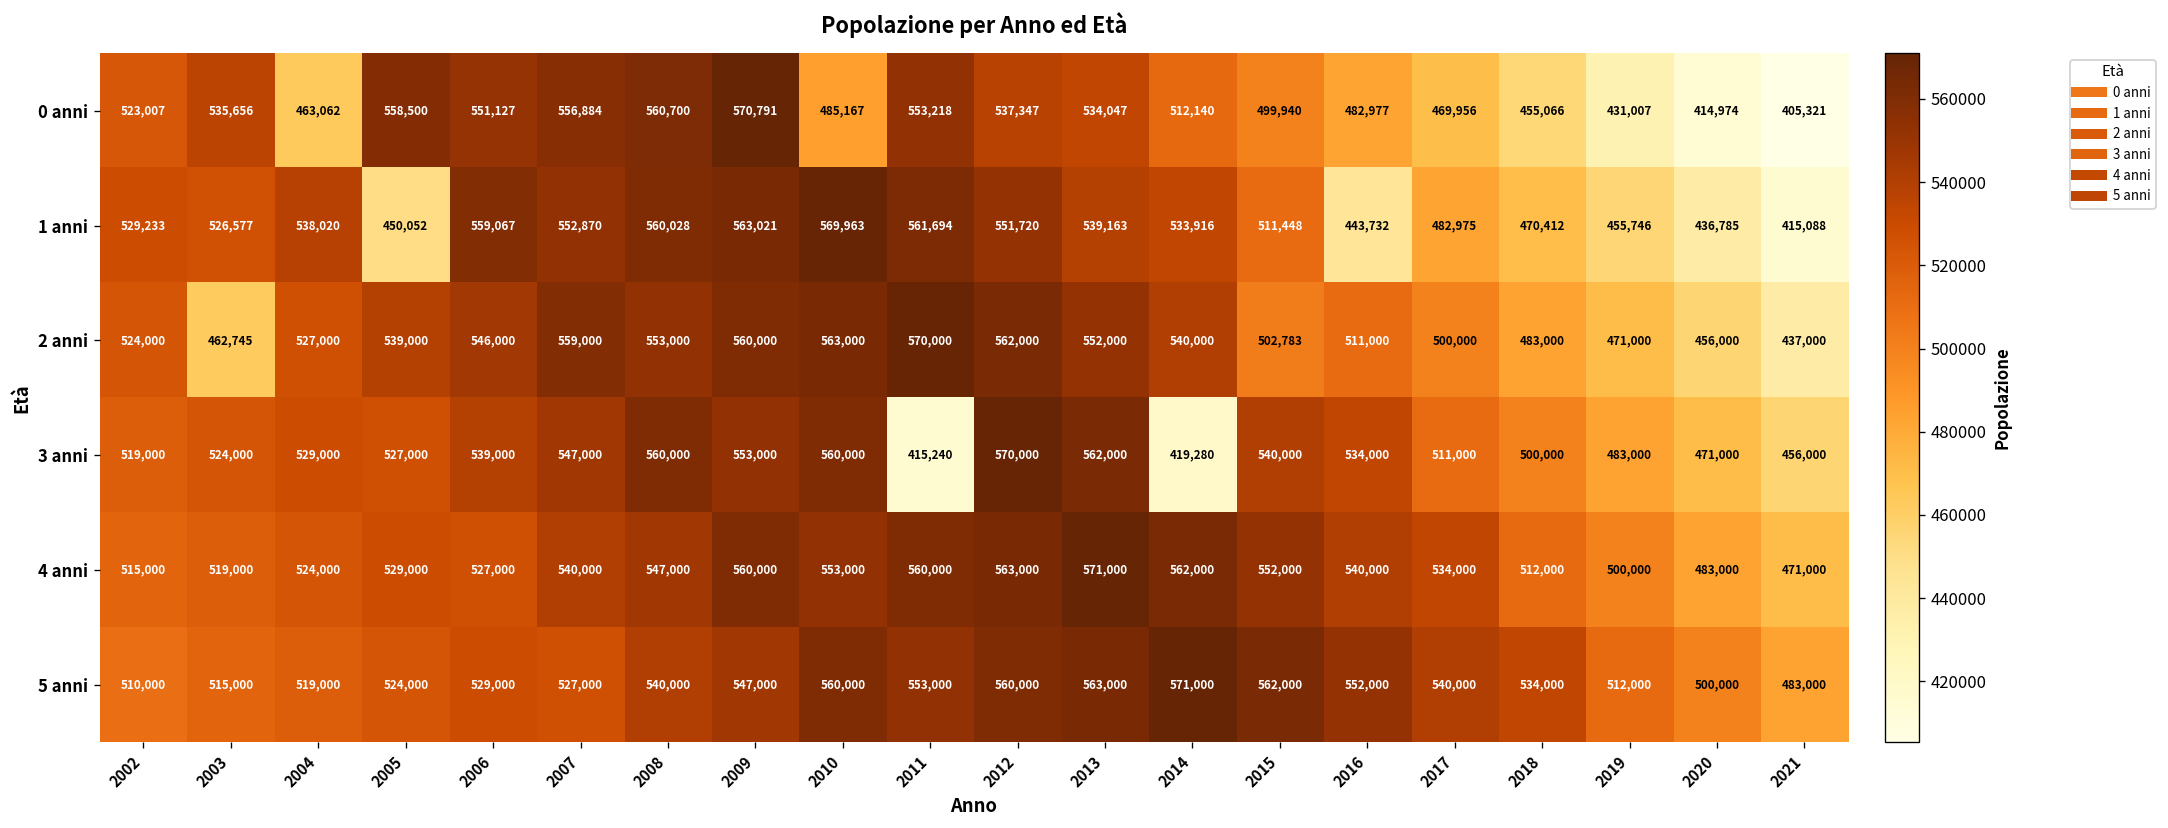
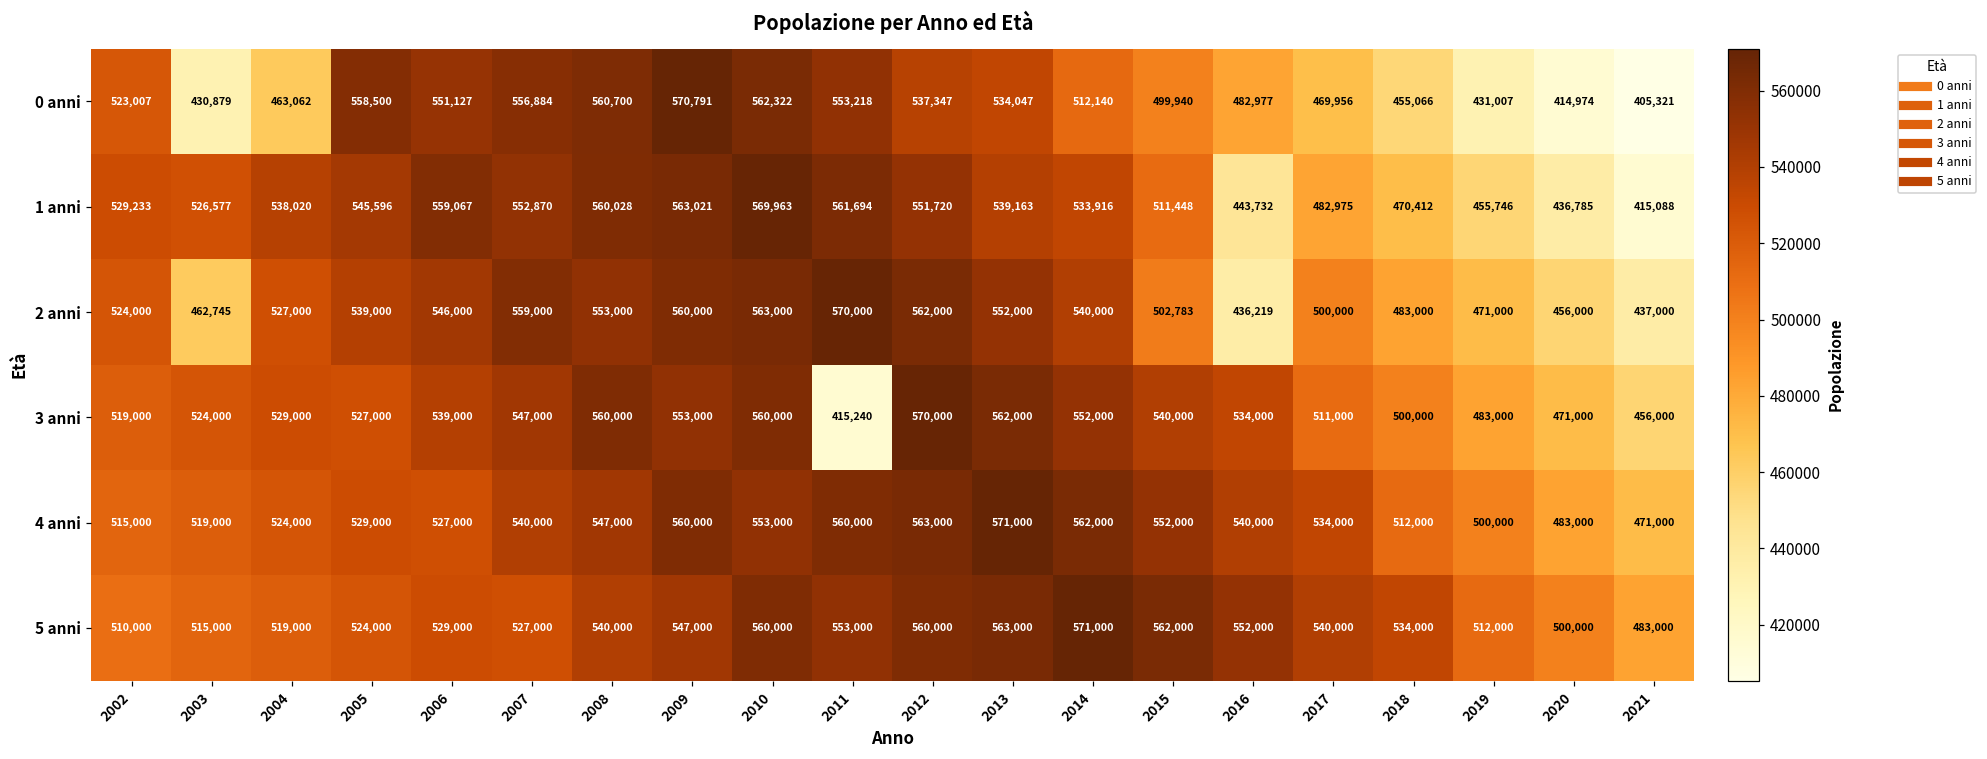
  {
    "0 anni": {
      "2002": "523,007",
-     "2003": "535,656",
+     "2003": "430,879",
      "2004": "463,062",
      "2005": "558,500",
      "2006": "551,127",
      "2007": "556,884",
      "2008": "560,700",
      "2009": "570,791",
-     "2010": "485,167",
+     "2010": "562,322",
      "2011": "553,218",
      "2012": "537,347",
      "2013": "534,047",
      "2014": "512,140",
      "2015": "499,940",
      "2016": "482,977",
      "2017": "469,956",
      "2018": "455,066",
      "2019": "431,007",
      "2020": "414,974",
      "2021": "405,321"
    },
    "1 anni": {
      "2002": "529,233",
      "2003": "526,577",
      "2004": "538,020",
-     "2005": "450,052",
+     "2005": "545,596",
      "2006": "559,067",
      "2007": "552,870",
      "2008": "560,028",
      "2009": "563,021",
      "2010": "569,963",
      "2011": "561,694",
      "2012": "551,720",
      "2013": "539,163",
      "2014": "533,916",
      "2015": "511,448",
      "2016": "443,732",
      "2017": "482,975",
      "2018": "470,412",
      "2019": "455,746",
      "2020": "436,785",
      "2021": "415,088"
    },
    "2 anni": {
      "2002": "524,000",
      "2003": "462,745",
      "2004": "527,000",
      "2005": "539,000",
      "2006": "546,000",
      "2007": "559,000",
      "2008": "553,000",
      "2009": "560,000",
      "2010": "563,000",
      "2011": "570,000",
      "2012": "562,000",
      "2013": "552,000",
      "2014": "540,000",
      "2015": "502,783",
-     "2016": "511,000",
+     "2016": "436,219",
      "2017": "500,000",
      "2018": "483,000",
      "2019": "471,000",
      "2020": "456,000",
      "2021": "437,000"
    },
    "3 anni": {
      "2002": "519,000",
      "2003": "524,000",
      "2004": "529,000",
      "2005": "527,000",
      "2006": "539,000",
      "2007": "547,000",
      "2008": "560,000",
      "2009": "553,000",
      "2010": "560,000",
      "2011": "415,240",
      "2012": "570,000",
      "2013": "562,000",
-     "2014": "419,280",
+     "2014": "552,000",
      "2015": "540,000",
      "2016": "534,000",
      "2017": "511,000",
      "2018": "500,000",
      "2019": "483,000",
      "2020": "471,000",
      "2021": "456,000"
    },
    "4 anni": {
      "2002": "515,000",
      "2003": "519,000",
      "2004": "524,000",
      "2005": "529,000",
      "2006": "527,000",
      "2007": "540,000",
      "2008": "547,000",
      "2009": "560,000",
      "2010": "553,000",
      "2011": "560,000",
      "2012": "563,000",
      "2013": "571,000",
      "2014": "562,000",
      "2015": "552,000",
      "2016": "540,000",
      "2017": "534,000",
      "2018": "512,000",
      "2019": "500,000",
      "2020": "483,000",
      "2021": "471,000"
    },
    "5 anni": {
      "2002": "510,000",
      "2003": "515,000",
      "2004": "519,000",
      "2005": "524,000",
      "2006": "529,000",
      "2007": "527,000",
      "2008": "540,000",
      "2009": "547,000",
      "2010": "560,000",
      "2011": "553,000",
      "2012": "560,000",
      "2013": "563,000",
      "2014": "571,000",
      "2015": "562,000",
      "2016": "552,000",
      "2017": "540,000",
      "2018": "534,000",
      "2019": "512,000",
      "2020": "500,000",
      "2021": "483,000"
    }
  }
